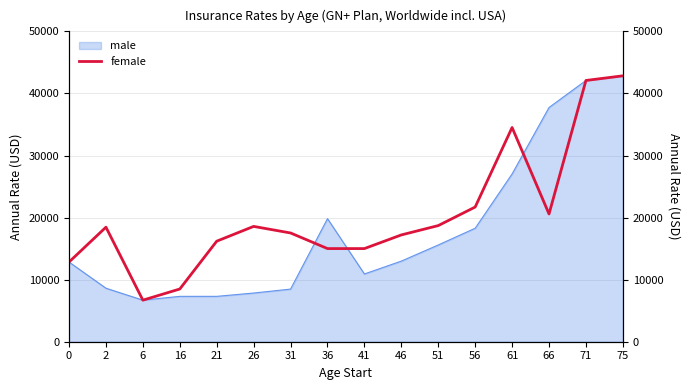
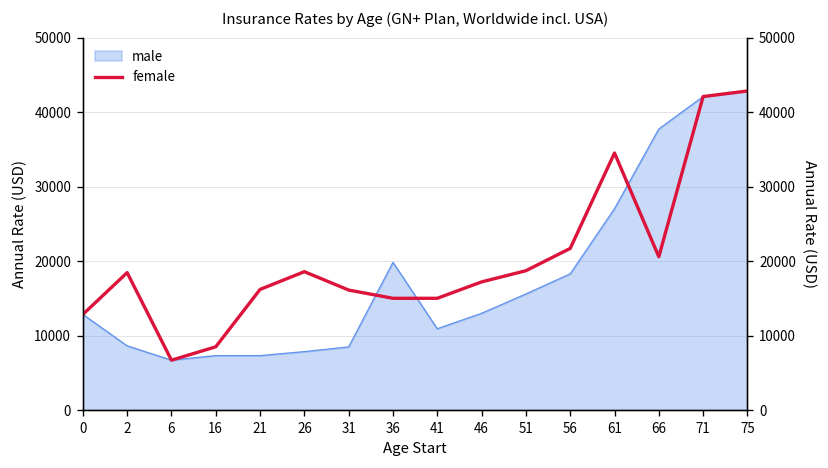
  {
    "male": {
      "0": 13000,
      "2": 9000,
      "6": 7000,
      "16": 7000,
      "21": 7000,
      "26": 8000,
      "31": 8000,
      "36": 20000,
      "41": 11000,
      "46": 13000,
      "51": 16000,
      "56": 18000,
      "61": 27000,
      "66": 38000,
      "71": 42000,
      "75": 43000
    },
    "female": {
      "0": 13000,
      "2": 18000,
      "6": 7000,
      "16": 8000,
      "21": 16000,
      "26": 19000,
-     "31": 18000,
+     "31": 16000,
      "36": 15000,
      "41": 15000,
      "46": 17000,
      "51": 19000,
      "56": 22000,
      "61": 35000,
      "66": 21000,
      "71": 42000,
      "75": 43000
    }
  }
